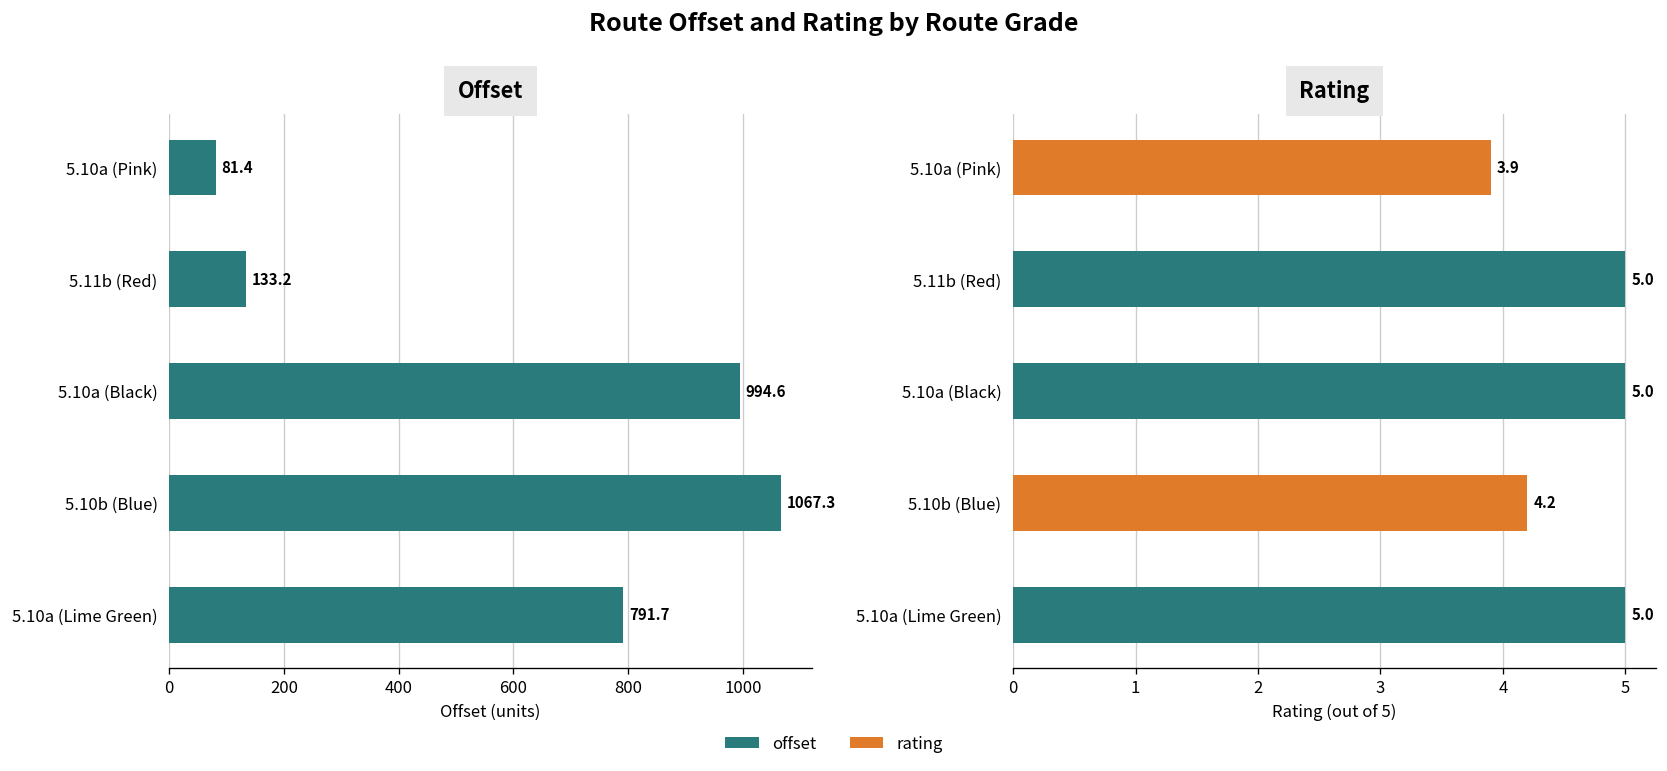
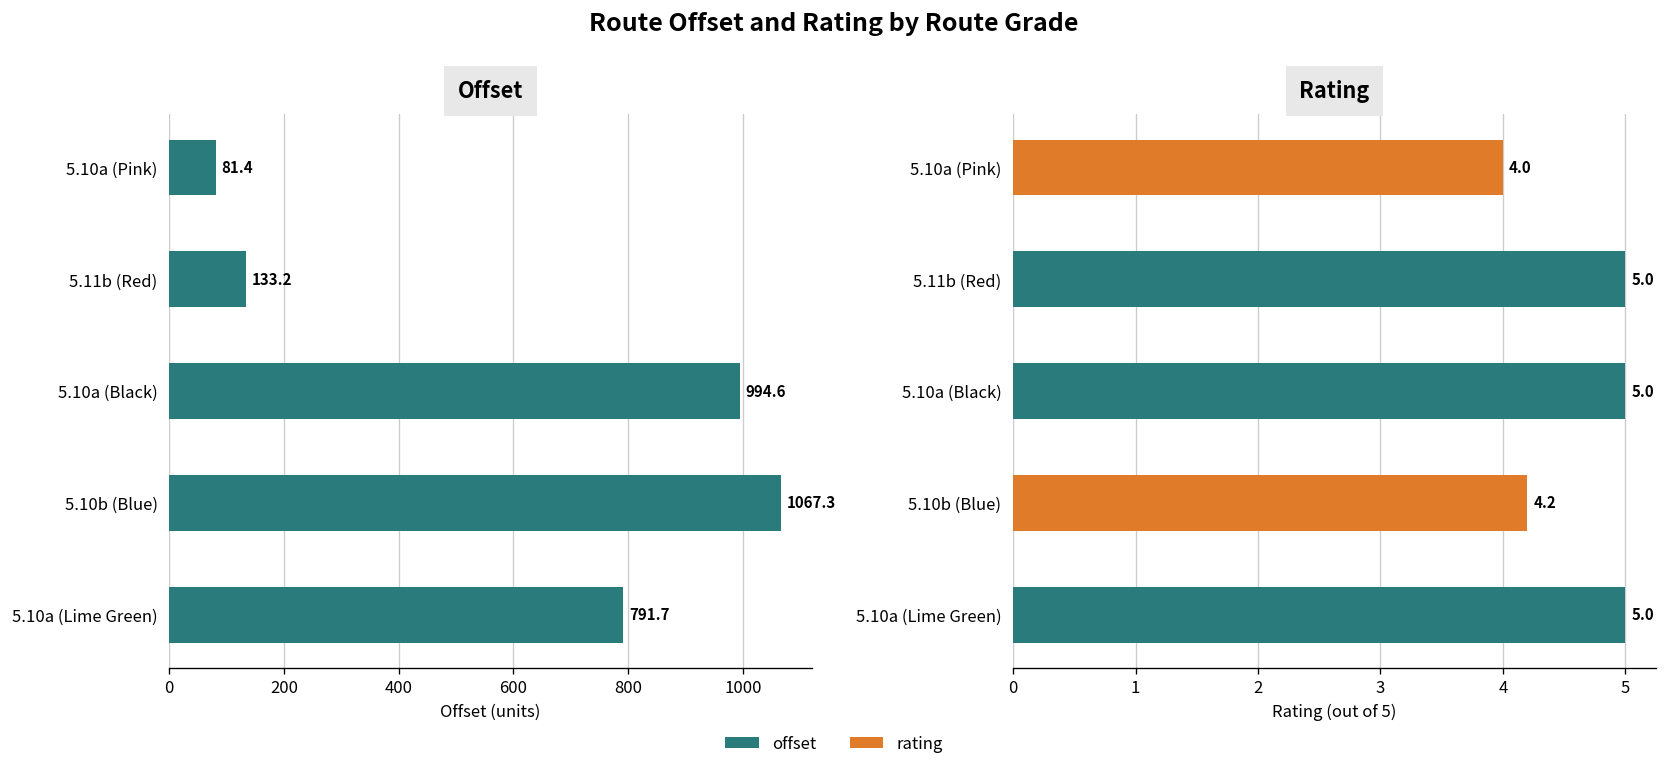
  {
    "Offset": {
      "5.10a (Pink)": 81.4,
      "5.11b (Red)": 133.2,
      "5.10a (Black)": 994.6,
      "5.10b (Blue)": 1067.3,
      "5.10a (Lime Green)": 791.7
    },
    "Rating": {
-     "5.10a (Pink)": 3.9,
+     "5.10a (Pink)": 4.0,
      "5.11b (Red)": 5.0,
      "5.10a (Black)": 5.0,
      "5.10b (Blue)": 4.2,
      "5.10a (Lime Green)": 5.0
    }
  }
